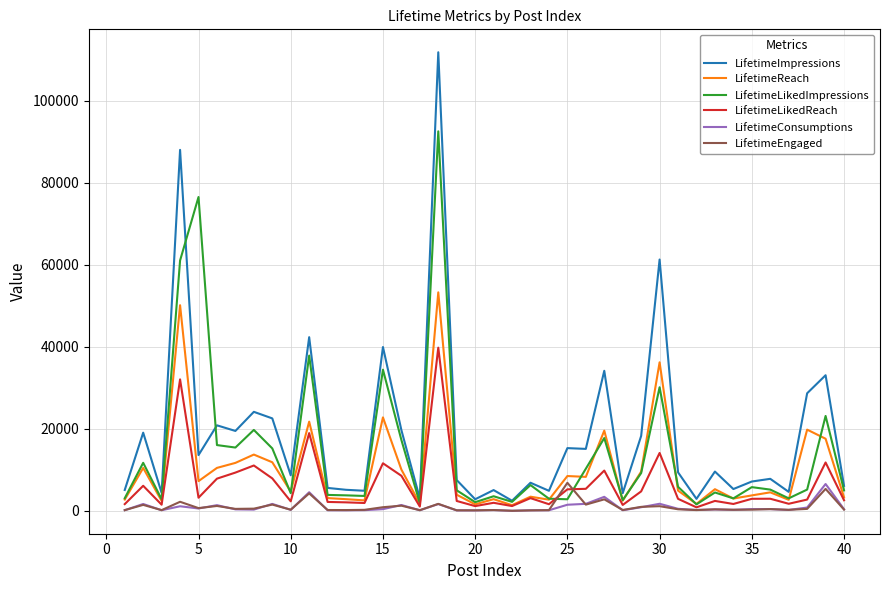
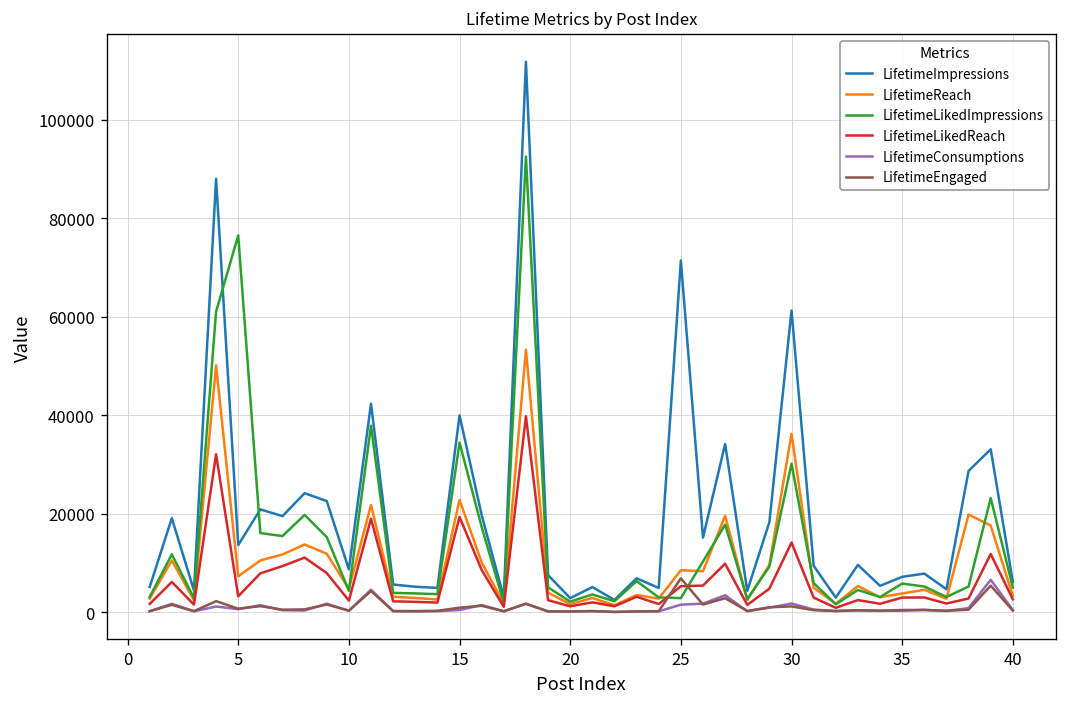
  {
    "LifetimeImpressions": {
      "5": 14000,
      "10": 9000,
      "15": 40000,
      "20": 3000,
-     "25": 15000,
+     "25": 71000,
      "30": 61000,
      "35": 7000,
      "40": 6000
    },
    "LifetimeReach": {
      "5": 7000,
      "15": 23000,
      "25": 8000,
      "30": 36000,
      "35": 4000,
      "40": 3000
    },
    "LifetimeLikedImpressions": {
      "5": 77000,
      "15": 34000,
      "25": 3000,
      "30": 30000,
      "35": 6000,
      "40": 5000
    },
    "LifetimeLikedReach": {
      "5": 3000,
      "10": 2000,
-     "15": 12000,
+     "15": 19000,
      "25": 5000,
      "30": 14000,
      "35": 3000,
      "40": 3000
    },
    "LifetimeConsumptions": {
      "25": 1000
    },
    "LifetimeEngaged": {
      "25": 7000
    }
  }
